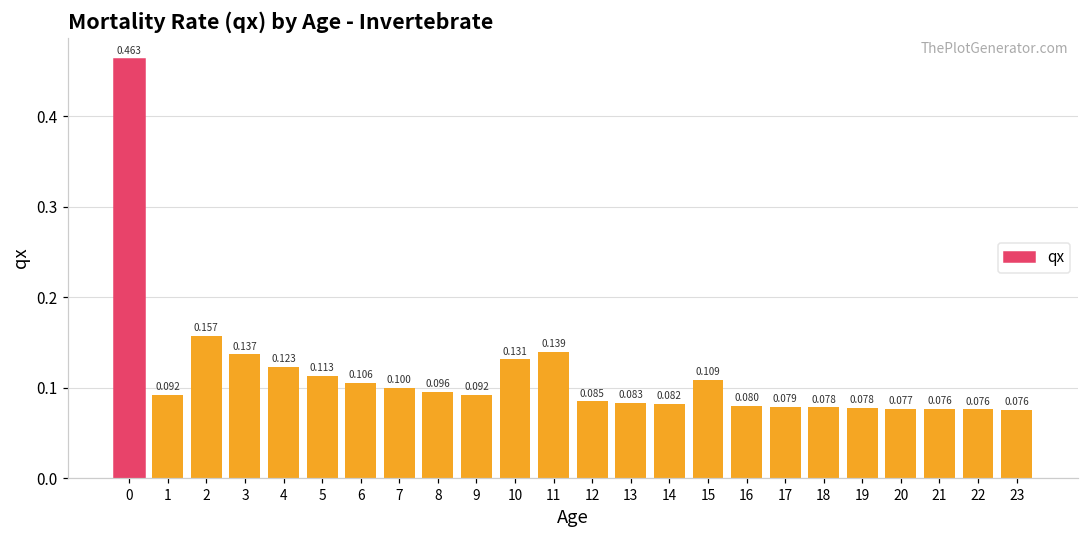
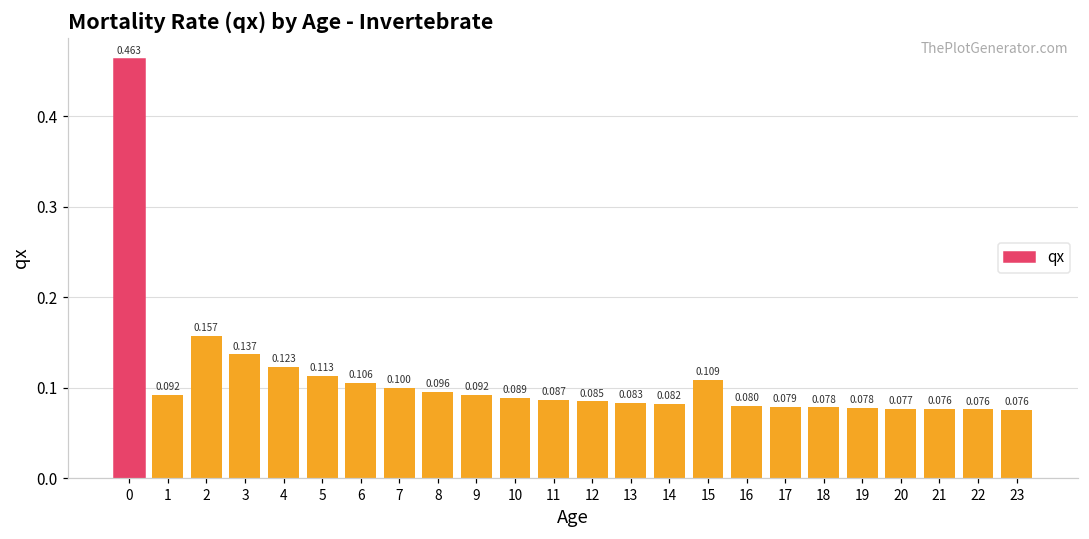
  {
    "0": 0.463,
    "1": 0.092,
    "2": 0.157,
    "3": 0.137,
    "4": 0.123,
    "5": 0.113,
    "6": 0.106,
    "7": 0.100,
    "8": 0.096,
    "9": 0.092,
-   "10": 0.131,
-   "11": 0.139,
+   "10": 0.089,
+   "11": 0.087,
    "12": 0.085,
    "13": 0.083,
    "14": 0.082,
    "15": 0.109,
    "16": 0.080,
    "17": 0.079,
    "18": 0.078,
    "19": 0.078,
    "20": 0.077,
    "21": 0.076,
    "22": 0.076,
    "23": 0.076
  }
